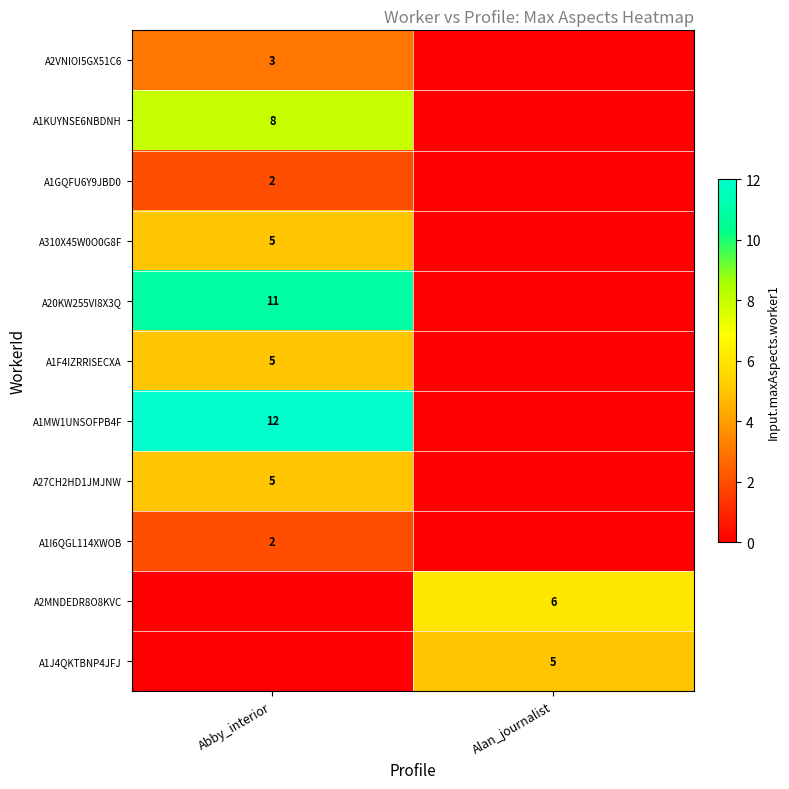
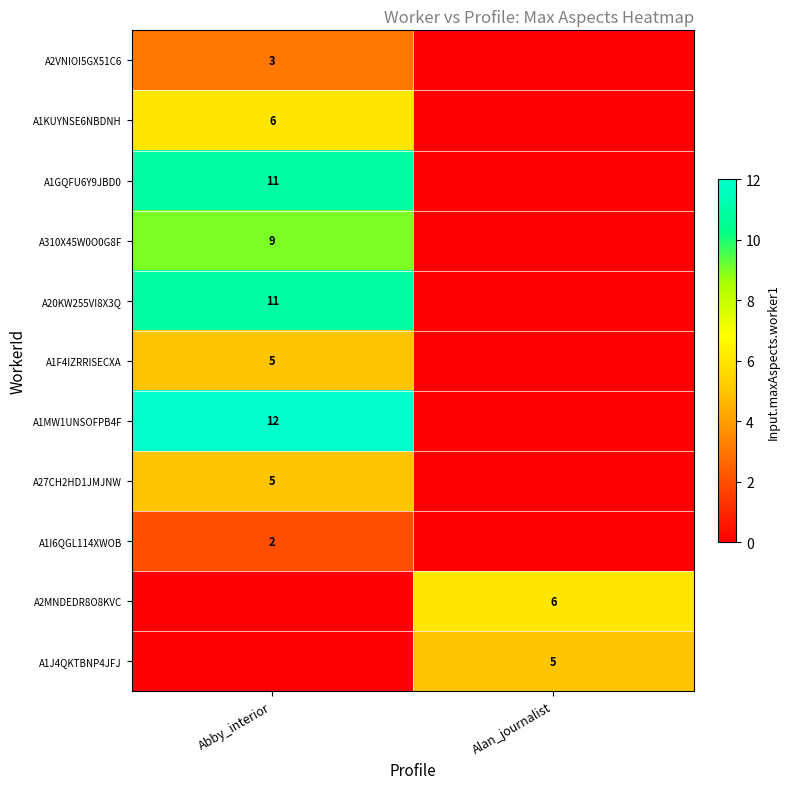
  {
    "A2VNIOI5GX51C6": {
      "Abby_interior": 3
    },
    "A1KUYNSE6NBDNH": {
-     "Abby_interior": 8
+     "Abby_interior": 6
    },
    "A1GQFU6Y9JBD0": {
-     "Abby_interior": 2
+     "Abby_interior": 11
    },
    "A310X45W0O0G8F": {
-     "Abby_interior": 5
+     "Abby_interior": 9
    },
    "A20KW255VI8X3Q": {
      "Abby_interior": 11
    },
    "A1F4IZRRISECXA": {
      "Abby_interior": 5
    },
    "A1MW1UNSOFPB4F": {
      "Abby_interior": 12
    },
    "A27CH2HD1JMJNW": {
      "Abby_interior": 5
    },
    "A1I6QGL114XWOB": {
      "Abby_interior": 2
    },
    "A2MNDEDR8O8KVC": {
      "Alan_journalist": 6
    },
    "A1J4QKTBNP4JFJ": {
      "Alan_journalist": 5
    }
  }
